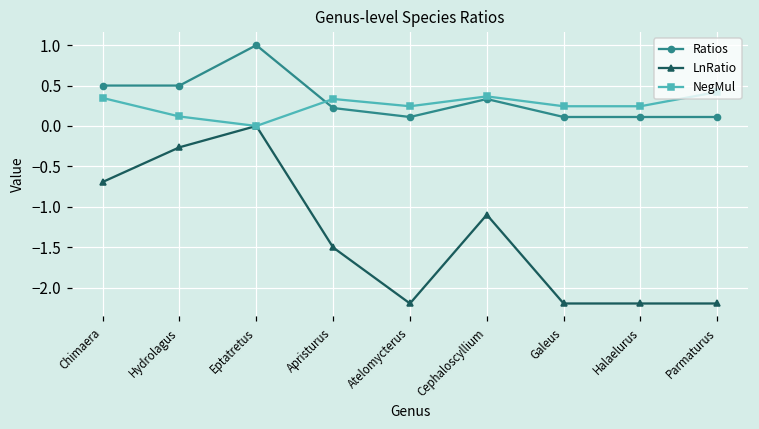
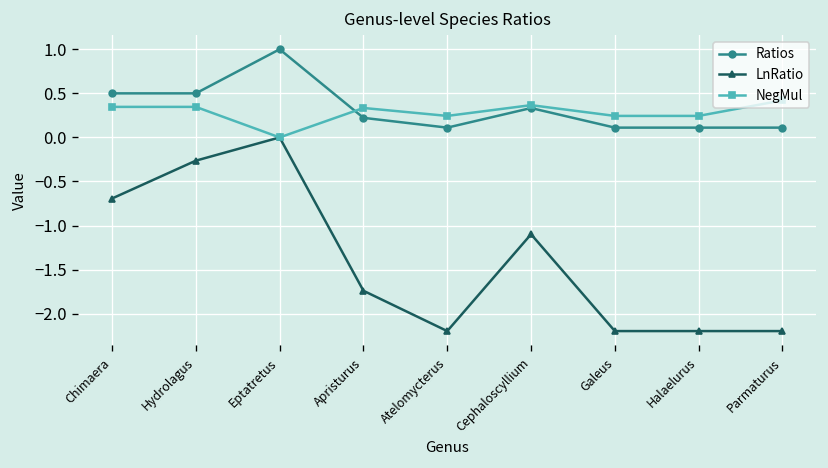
  {
    "Ratios": {
      "Chimaera": 0.5,
      "Hydrolagus": 0.5,
      "Eptatretus": 1.0,
      "Apristurus": 0.2,
      "Atelomycterus": 0.1,
      "Galeus": 0.1,
      "Halaelurus": 0.1,
      "Parmaturus": 0.1
    },
    "LnRatio": {
      "Chimaera": -0.7,
      "Hydrolagus": -0.3,
-     "Apristurus": -1.5,
+     "Apristurus": -1.7,
      "Atelomycterus": -2.2,
      "Cephaloscyllium": -1.1,
      "Galeus": -2.2,
      "Halaelurus": -2.2,
      "Parmaturus": -2.2
    },
    "NegMul": {
      "Chimaera": 0.3,
-     "Hydrolagus": 0.1,
+     "Hydrolagus": 0.3,
      "Apristurus": 0.3,
      "Atelomycterus": 0.2,
      "Galeus": 0.2,
      "Halaelurus": 0.2
    }
  }
